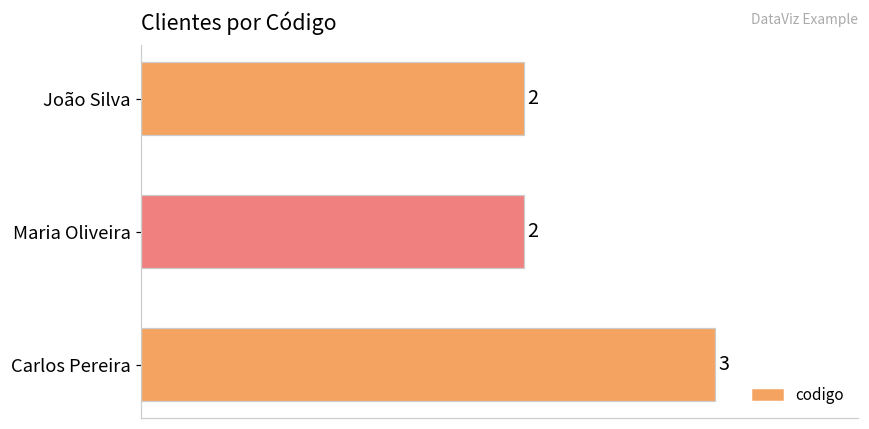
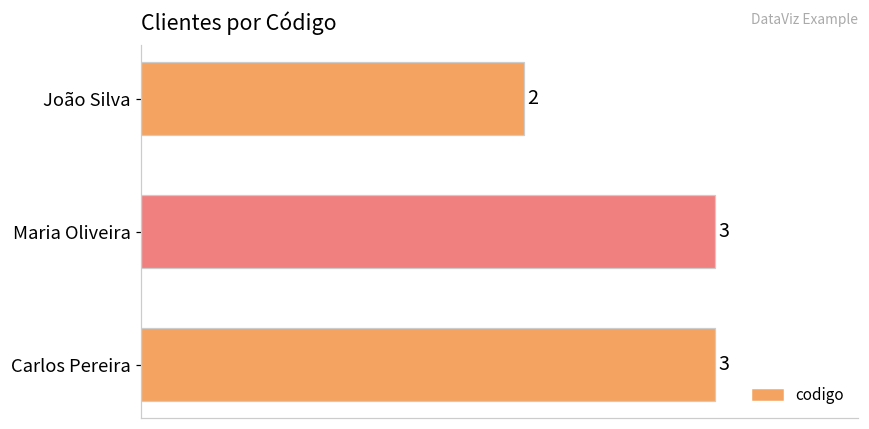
  {
    "João Silva": 2,
-   "Maria Oliveira": 2,
+   "Maria Oliveira": 3,
    "Carlos Pereira": 3
  }
